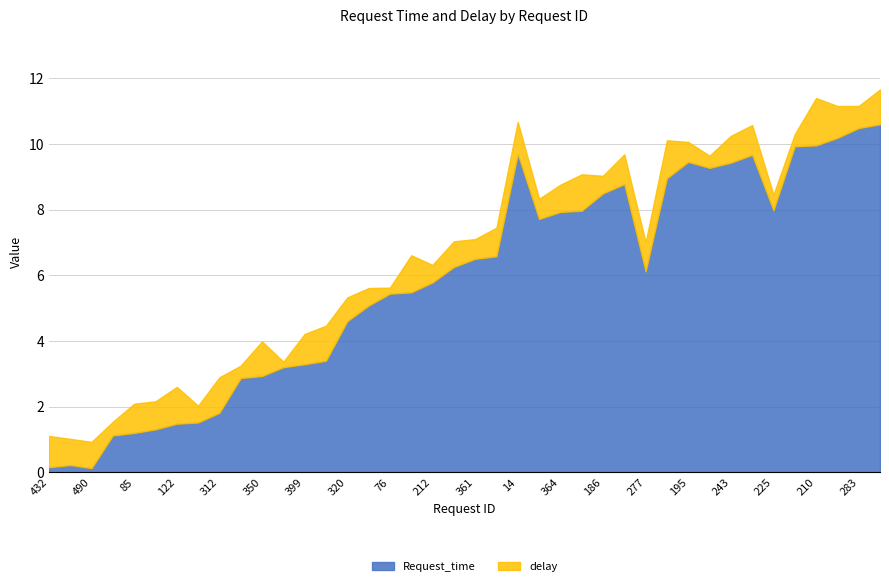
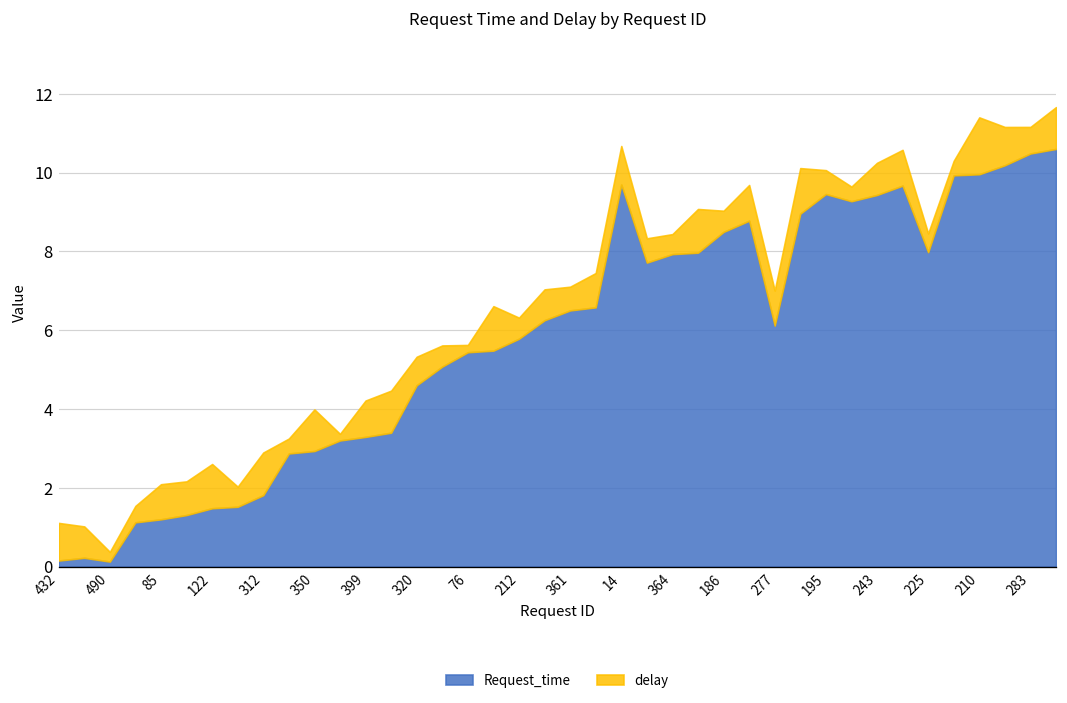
  {
    "Request_time": {
      "432": 0.2,
      "490": 0.1,
      "85": 1.2,
      "122": 1.5,
      "312": 1.8,
      "350": 2.9,
      "399": 3.3,
      "320": 4.6,
      "76": 5.4,
      "212": 5.8,
      "361": 6.5,
      "14": 9.7,
      "364": 7.9,
      "186": 8.5,
      "277": 6.1,
      "195": 9.5,
      "243": 9.4,
      "225": 8.0,
      "210": 10.0,
      "283": 10.5
    },
    "delay": {
      "432": 1.0,
-     "490": 0.8,
+     "490": 0.2,
      "85": 0.9,
      "122": 1.1,
      "312": 1.1,
      "350": 1.1,
      "399": 0.9,
      "320": 0.7,
      "76": 0.2,
      "212": 0.5,
      "361": 0.6,
      "14": 1.0,
-     "364": 0.8,
+     "364": 0.5,
      "186": 0.5,
      "277": 0.9,
      "195": 0.6,
      "243": 0.8,
      "225": 0.5,
      "210": 1.4,
      "283": 0.7
    }
  }
